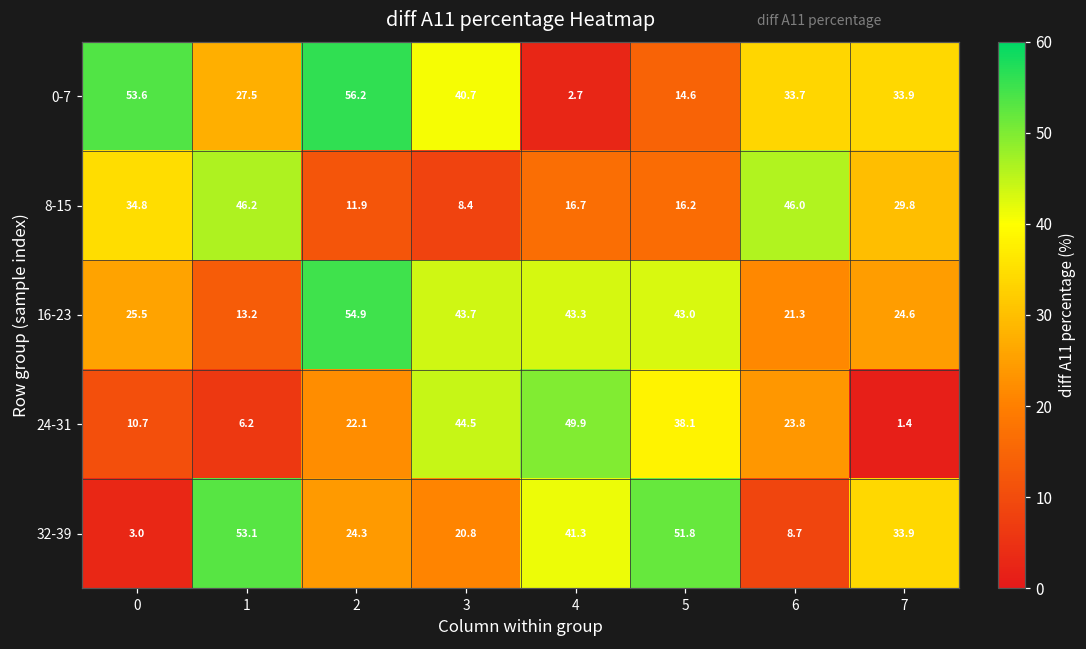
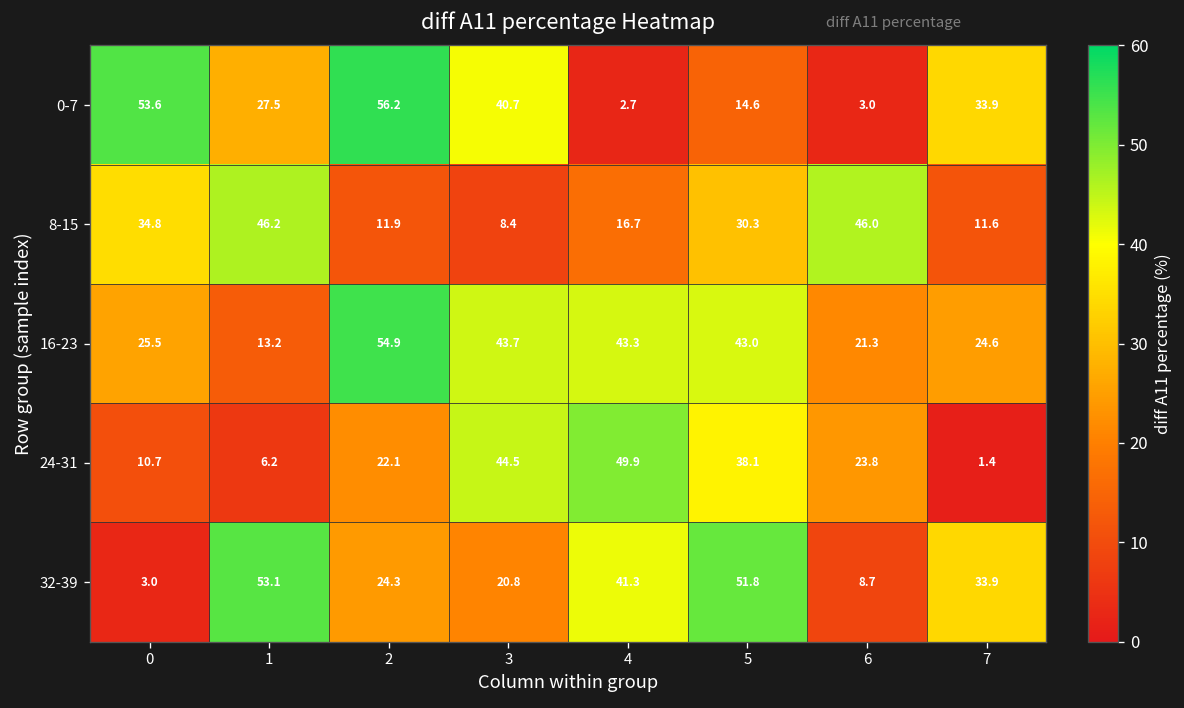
  {
    "0-7": {
      "0": 53.6,
      "1": 27.5,
      "2": 56.2,
      "3": 40.7,
      "4": 2.7,
      "5": 14.6,
-     "6": 33.7,
+     "6": 3.0,
      "7": 33.9
    },
    "8-15": {
      "0": 34.8,
      "1": 46.2,
      "2": 11.9,
      "3": 8.4,
      "4": 16.7,
-     "5": 16.2,
+     "5": 30.3,
      "6": 46.0,
-     "7": 29.8
+     "7": 11.6
    },
    "16-23": {
      "0": 25.5,
      "1": 13.2,
      "2": 54.9,
      "3": 43.7,
      "4": 43.3,
      "5": 43.0,
      "6": 21.3,
      "7": 24.6
    },
    "24-31": {
      "0": 10.7,
      "1": 6.2,
      "2": 22.1,
      "3": 44.5,
      "4": 49.9,
      "5": 38.1,
      "6": 23.8,
      "7": 1.4
    },
    "32-39": {
      "0": 3.0,
      "1": 53.1,
      "2": 24.3,
      "3": 20.8,
      "4": 41.3,
      "5": 51.8,
      "6": 8.7,
      "7": 33.9
    }
  }
